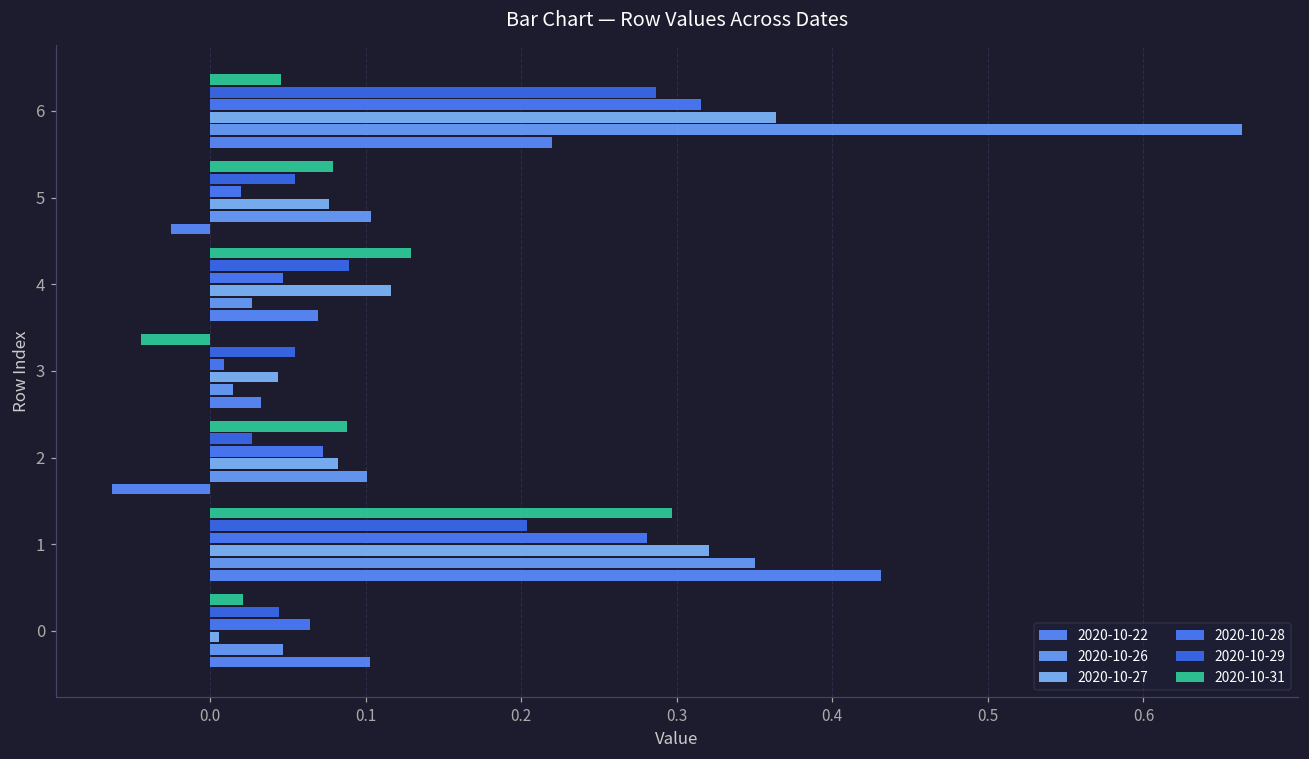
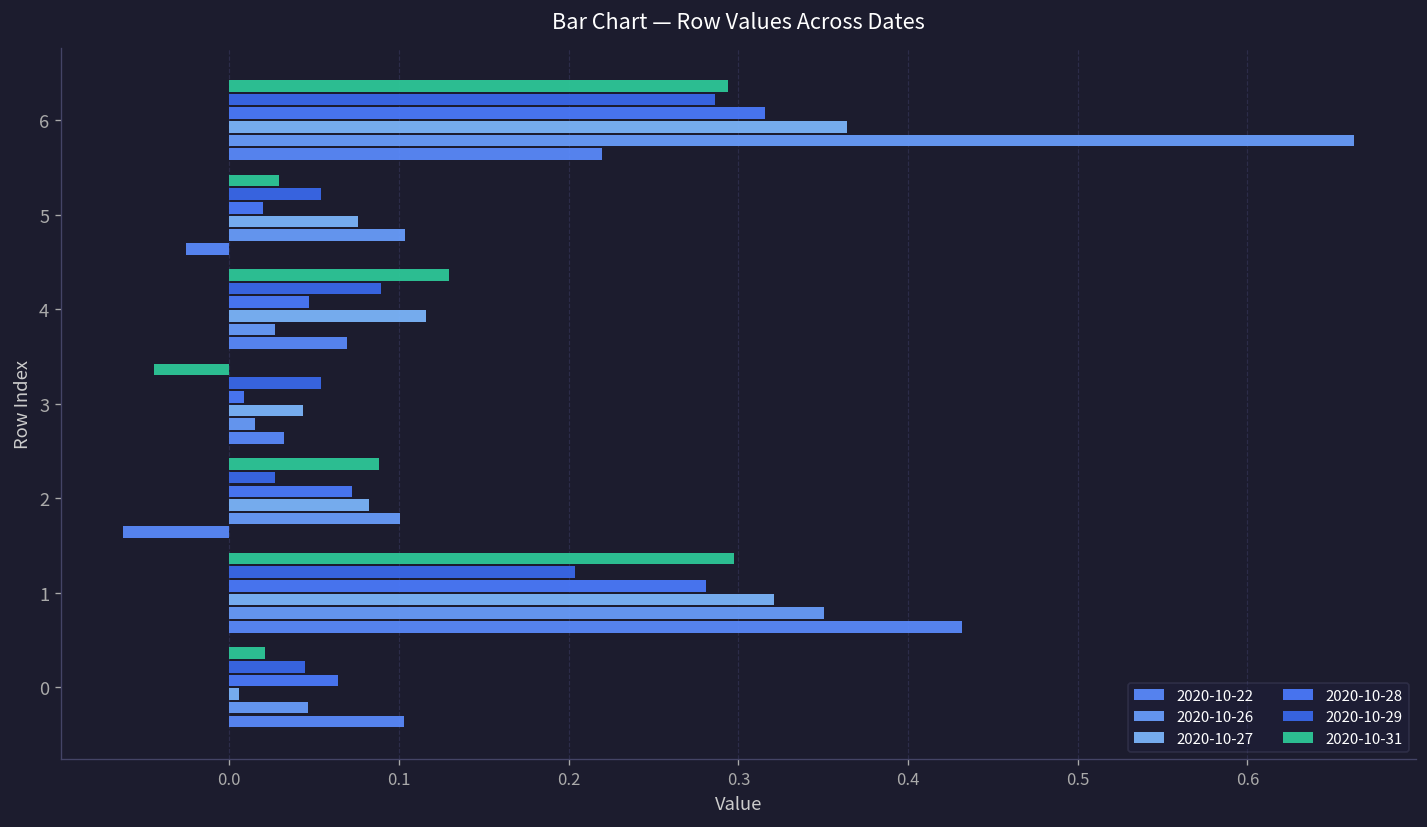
  {
    "2020-10-31": {
-     "6": 0.046,
-     "5": 0.079,
+     "6": 0.294,
+     "5": 0.029,
      "4": 0.129,
      "3": -0.044,
      "2": 0.088,
      "1": 0.297,
      "0": 0.021
    }
  }
